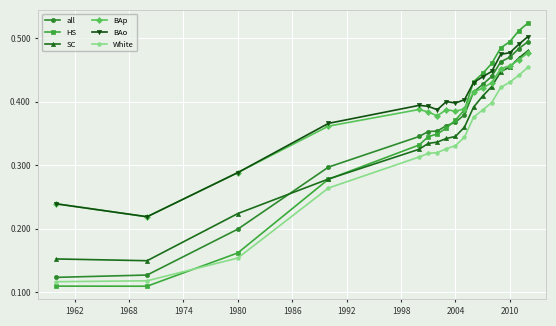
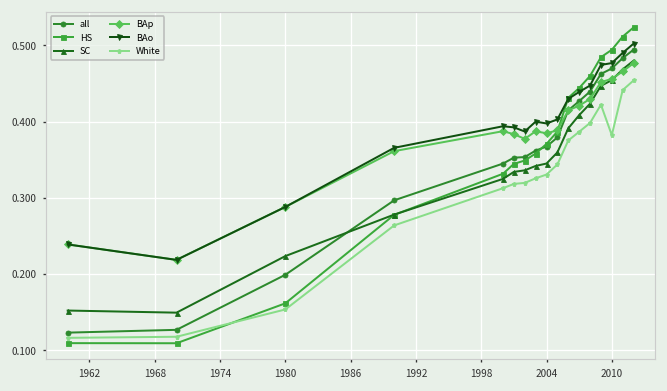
  {
    "White": {
      "1980": 0.15,
      "2004": 0.33,
-     "2010": 0.43
+     "2010": 0.38
    }
  }
